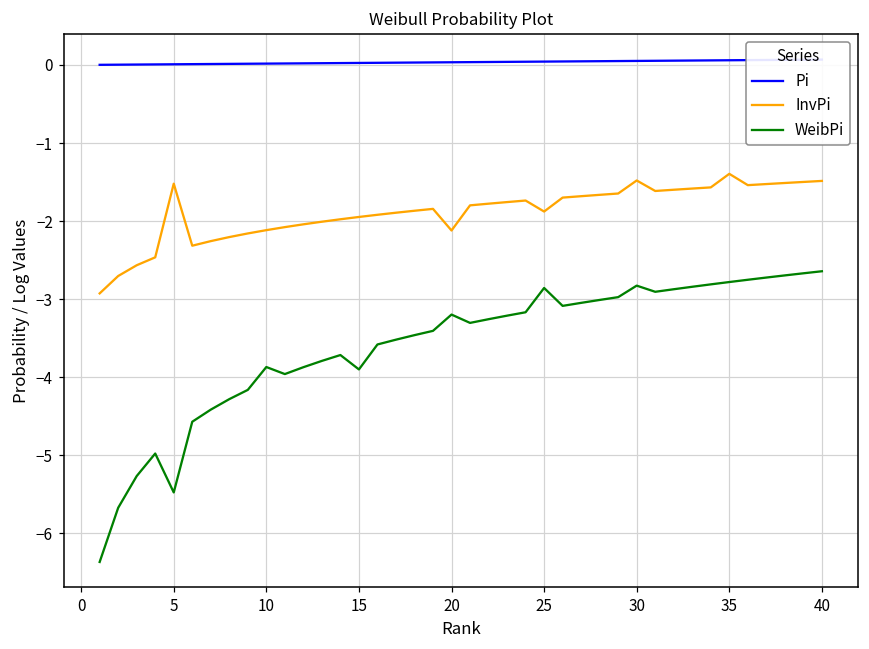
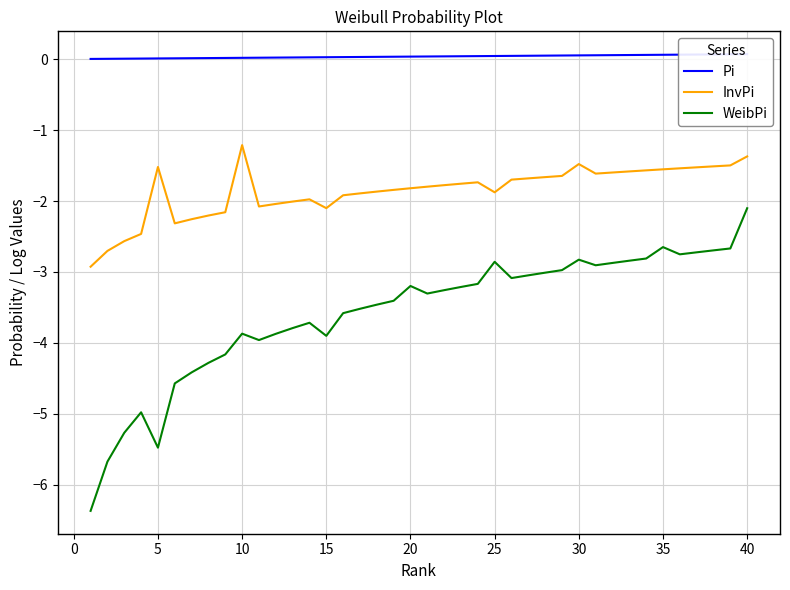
  {
    "Pi": {
      "5": 0.0,
      "10": 0.0,
      "15": 0.0,
      "20": 0.0,
      "25": 0.0,
      "30": 0.1,
      "35": 0.1
    },
    "InvPi": {
      "5": -1.5,
-     "10": -2.1,
-     "15": -1.9,
-     "20": -2.1,
+     "10": -1.2,
+     "15": -2.1,
+     "20": -1.8,
      "25": -1.9,
      "30": -1.5,
-     "35": -1.4,
-     "40": -1.5
+     "35": -1.6,
+     "40": -1.4
    },
    "WeibPi": {
      "5": -5.5,
      "10": -3.9,
      "15": -3.9,
      "20": -3.2,
      "25": -2.9,
      "30": -2.8,
-     "35": -2.8,
-     "40": -2.6
+     "35": -2.6,
+     "40": -2.1
    }
  }
